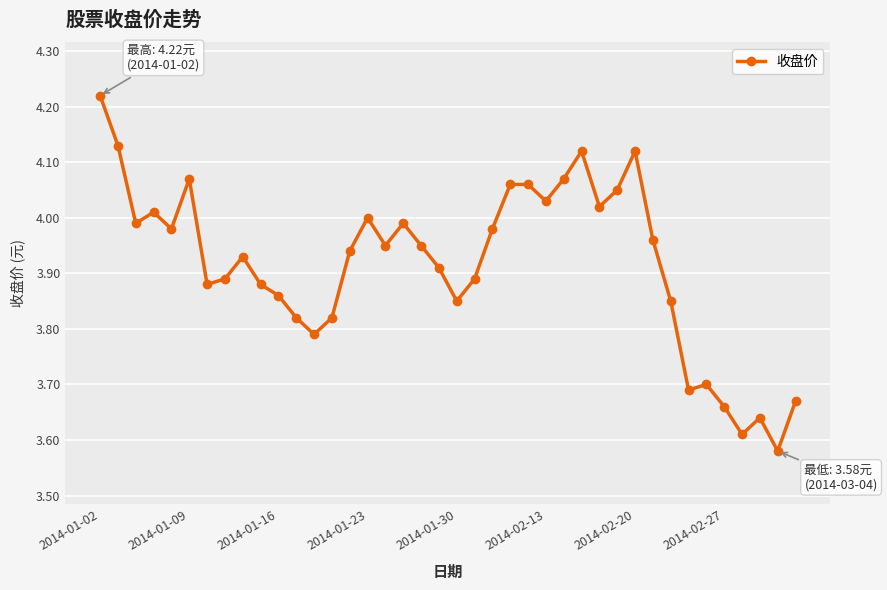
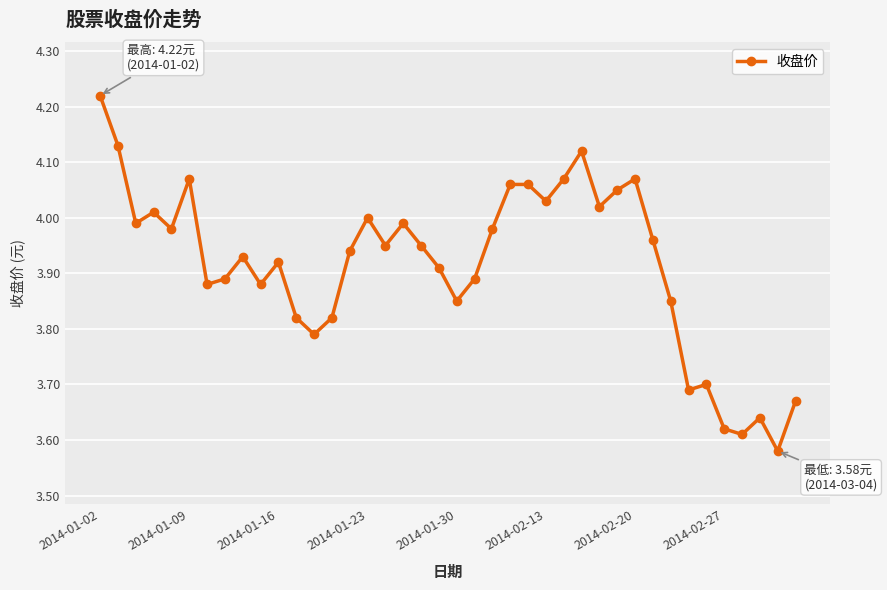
  {
    "2014-01-09": 4.07,
-   "2014-01-16": 3.86,
+   "2014-01-16": 3.92,
    "2014-01-23": 4.00,
    "2014-01-30": 3.85,
    "2014-02-13": 4.03,
-   "2014-02-20": 4.12,
-   "2014-02-27": 3.66
+   "2014-02-20": 4.07,
+   "2014-02-27": 3.62
  }
